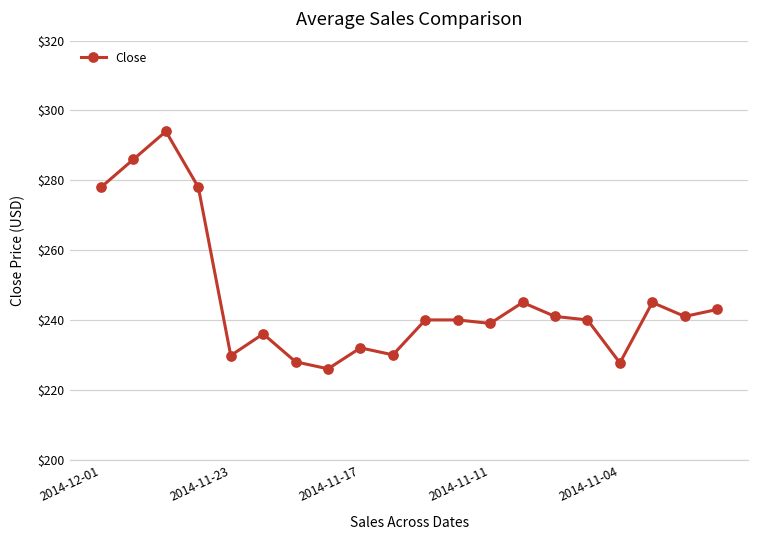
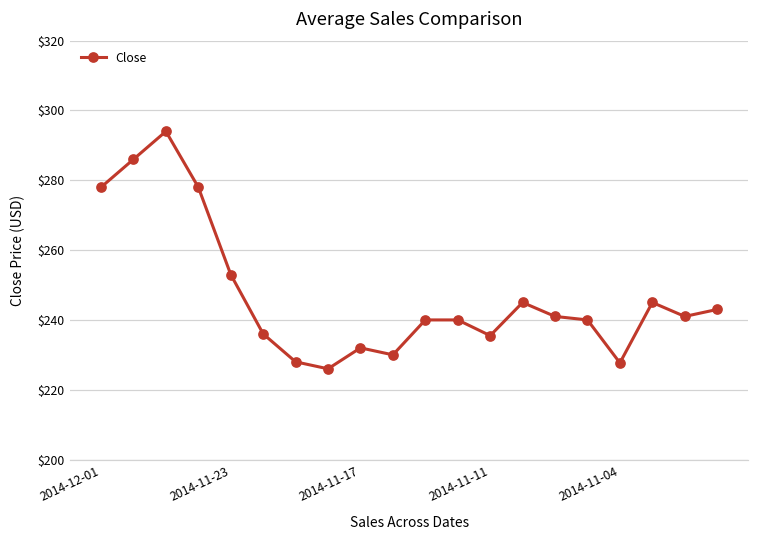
  {
    "2014-12-01": "$278",
-   "2014-11-23": "$230",
+   "2014-11-23": "$253",
    "2014-11-17": "$232",
-   "2014-11-11": "$239",
+   "2014-11-11": "$236",
    "2014-11-04": "$228"
  }
